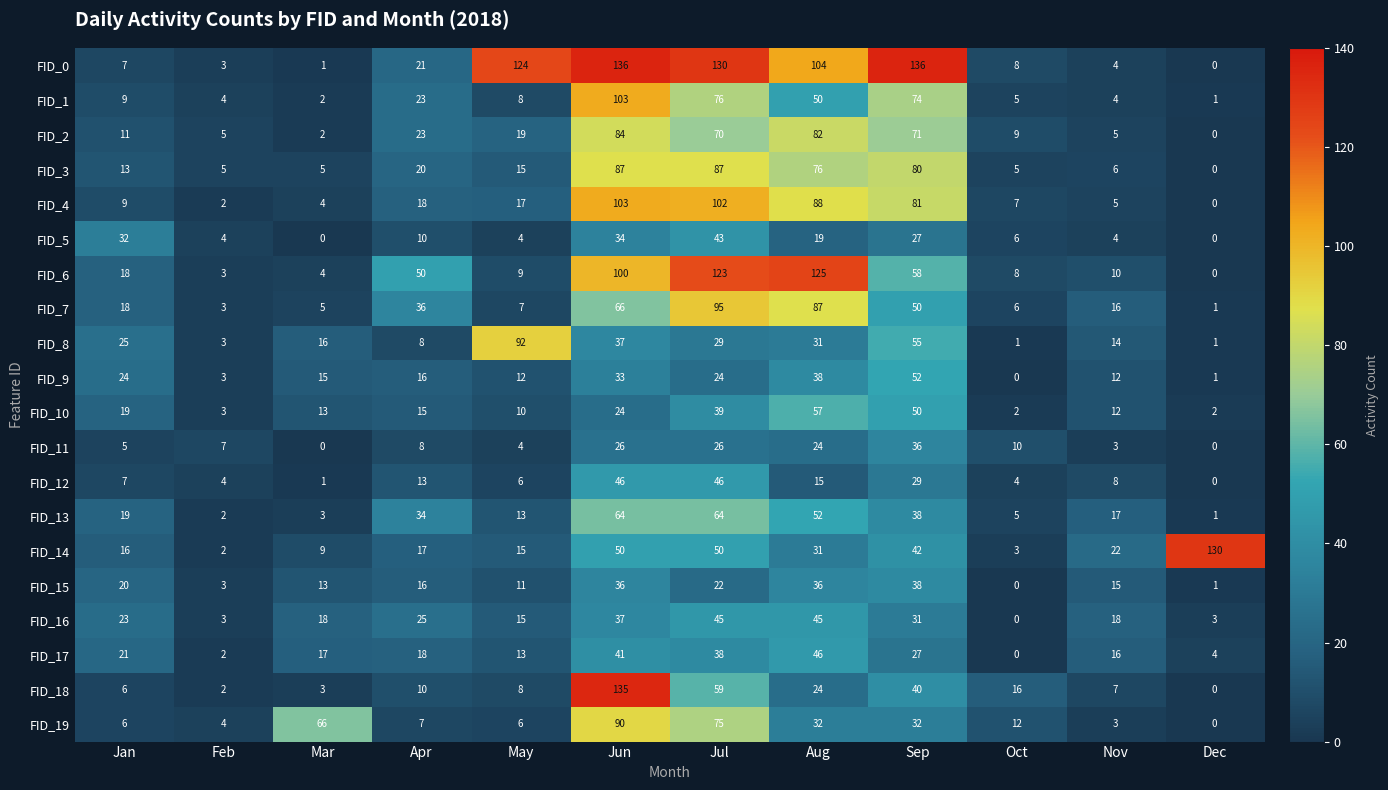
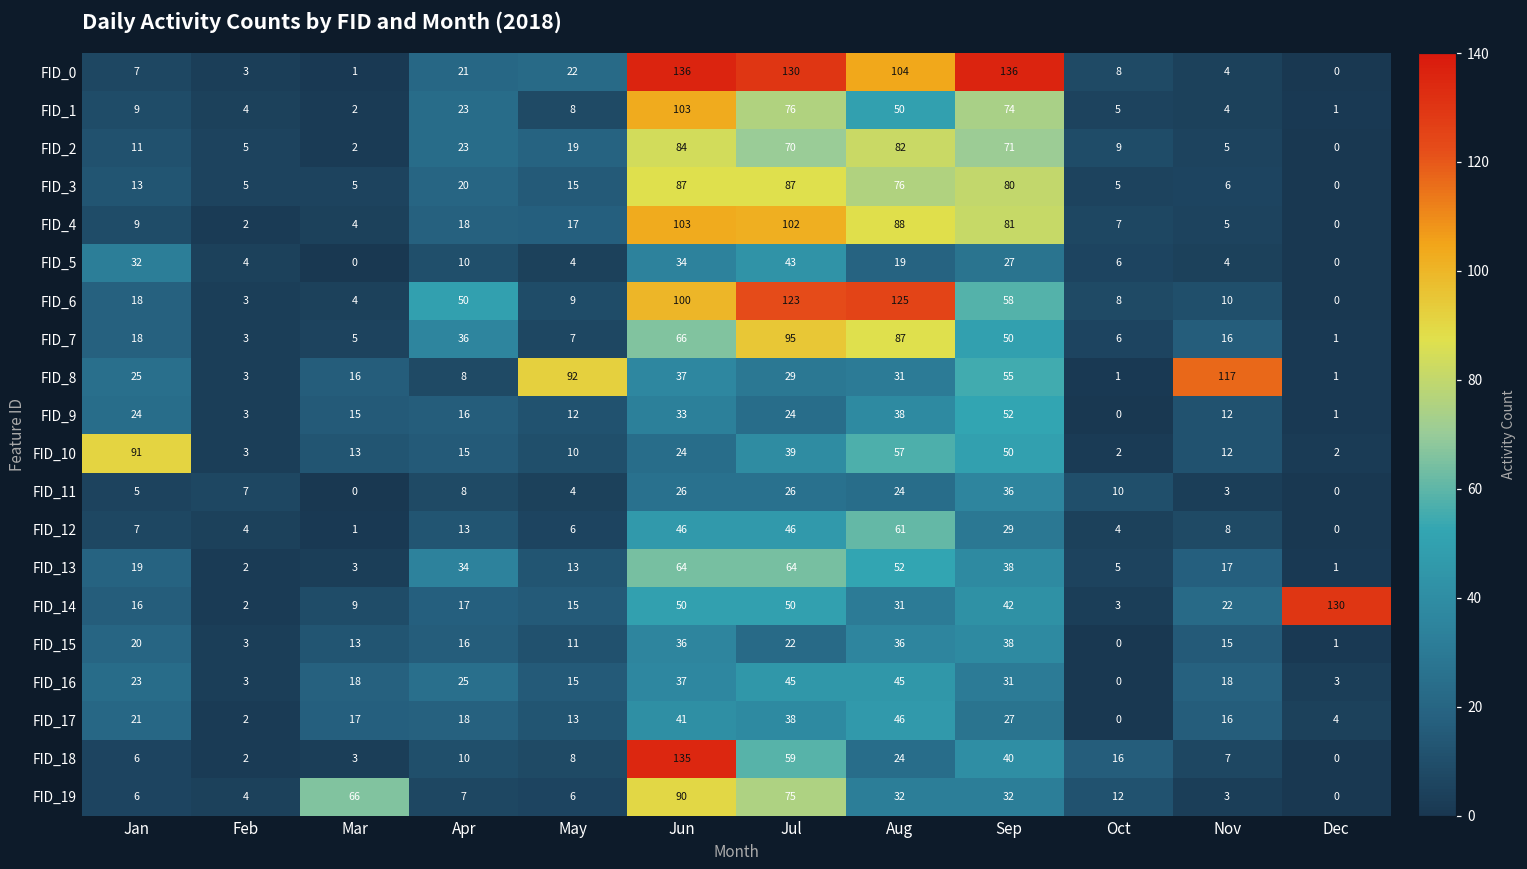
  {
    "FID_0": {
      "Jan": 7,
      "Feb": 3,
      "Mar": 1,
      "Apr": 21,
-     "May": 124,
+     "May": 22,
      "Jun": 136,
      "Jul": 130,
      "Aug": 104,
      "Sep": 136,
      "Oct": 8,
      "Nov": 4,
      "Dec": 0
    },
    "FID_8": {
      "Jan": 25,
      "Feb": 3,
      "Mar": 16,
      "Apr": 8,
      "May": 92,
      "Jun": 37,
      "Jul": 29,
      "Aug": 31,
      "Sep": 55,
      "Oct": 1,
-     "Nov": 14,
+     "Nov": 117,
      "Dec": 1
    },
    "FID_10": {
-     "Jan": 19,
+     "Jan": 91,
      "Feb": 3,
      "Mar": 13,
      "Apr": 15,
      "May": 10,
      "Jun": 24,
      "Jul": 39,
      "Aug": 57,
      "Sep": 50,
      "Oct": 2,
      "Nov": 12,
      "Dec": 2
    },
    "FID_12": {
      "Jan": 7,
      "Feb": 4,
      "Mar": 1,
      "Apr": 13,
      "May": 6,
      "Jun": 46,
      "Jul": 46,
-     "Aug": 15,
+     "Aug": 61,
      "Sep": 29,
      "Oct": 4,
      "Nov": 8,
      "Dec": 0
    }
  }
